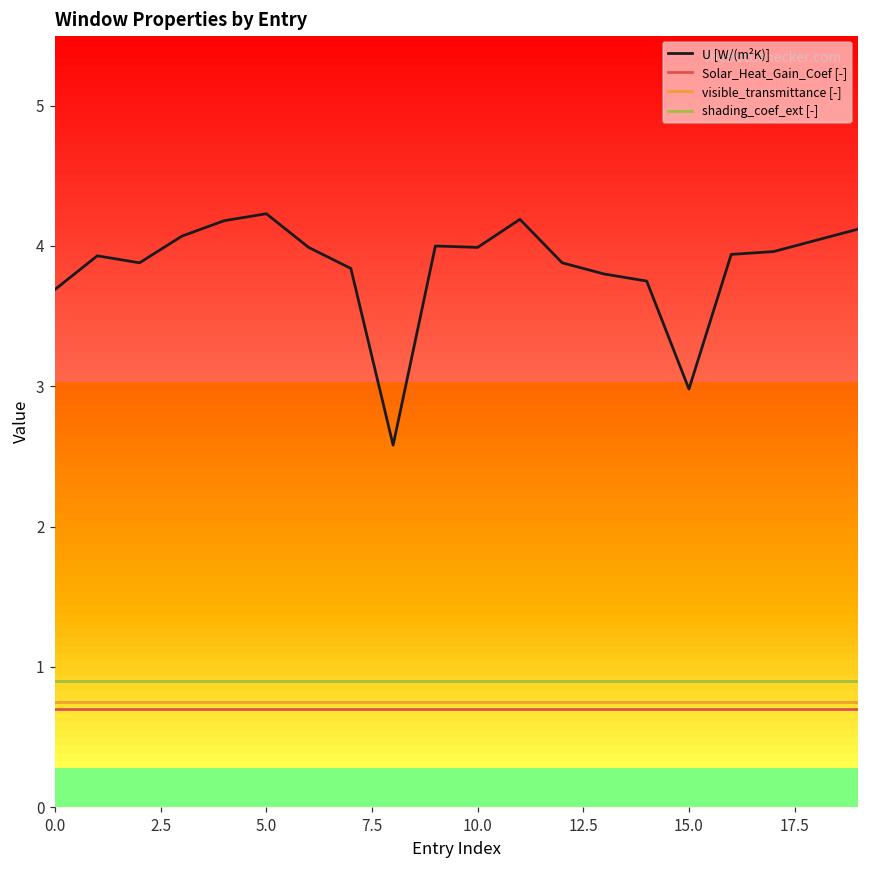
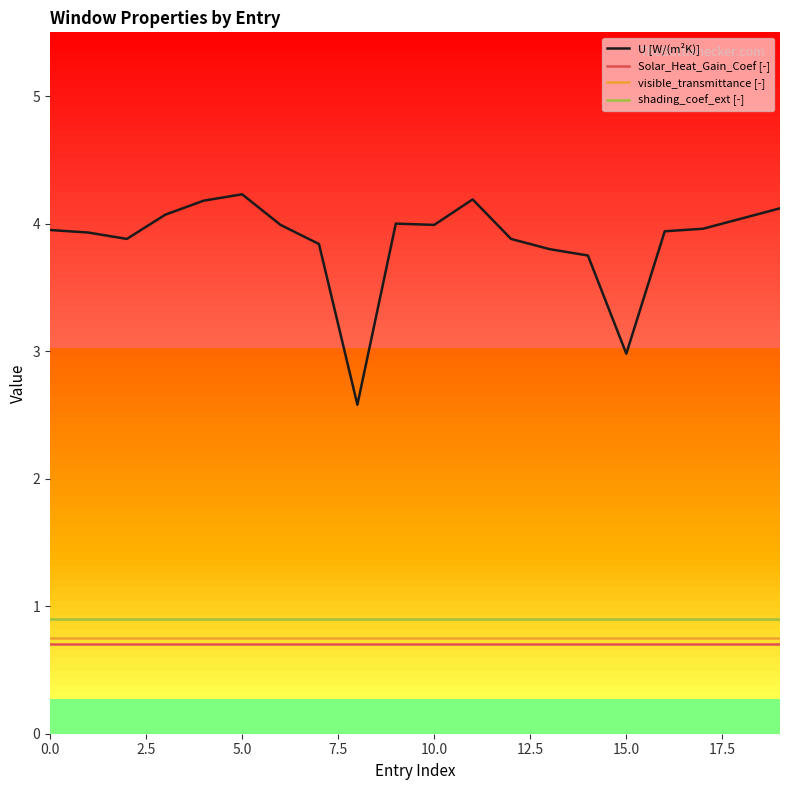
  {
    "U [W/(m²K)]": {
-     "0.0": 3.69,
+     "0.0": 3.95,
      "5.0": 4.23,
      "10.0": 3.99,
      "15.0": 2.98
    },
    "Solar_Heat_Gain_Coef [-]": {
      "0.0": 0.70,
      "5.0": 0.70,
      "10.0": 0.70,
      "15.0": 0.70
    },
    "visible_transmittance [-]": {
      "0.0": 0.75,
      "5.0": 0.75,
      "10.0": 0.75,
      "15.0": 0.75
    },
    "shading_coef_ext [-]": {
      "0.0": 0.90,
      "5.0": 0.90,
      "10.0": 0.90,
      "15.0": 0.90
    }
  }
